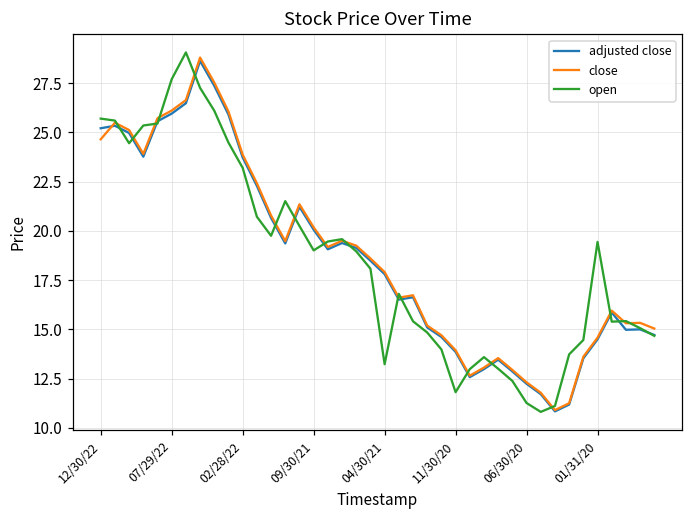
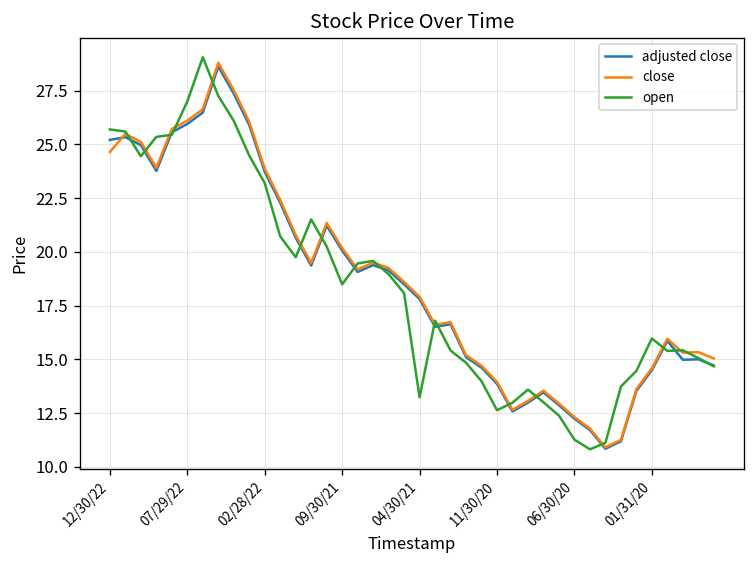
  {
    "adjusted close": {
      "12/30/22": 25.2,
      "07/29/22": 26.0,
      "02/28/22": 23.7
    },
    "close": {
      "12/30/22": 24.7,
      "07/29/22": 26.1,
      "02/28/22": 23.9
    },
    "open": {
      "12/30/22": 25.7,
-     "07/29/22": 27.7,
+     "07/29/22": 27.0,
      "02/28/22": 23.2,
-     "09/30/21": 19.0,
+     "09/30/21": 18.5,
      "04/30/21": 13.2,
-     "11/30/20": 11.8,
+     "11/30/20": 12.6,
      "06/30/20": 11.3,
-     "01/31/20": 19.4
+     "01/31/20": 16.0
    }
  }
